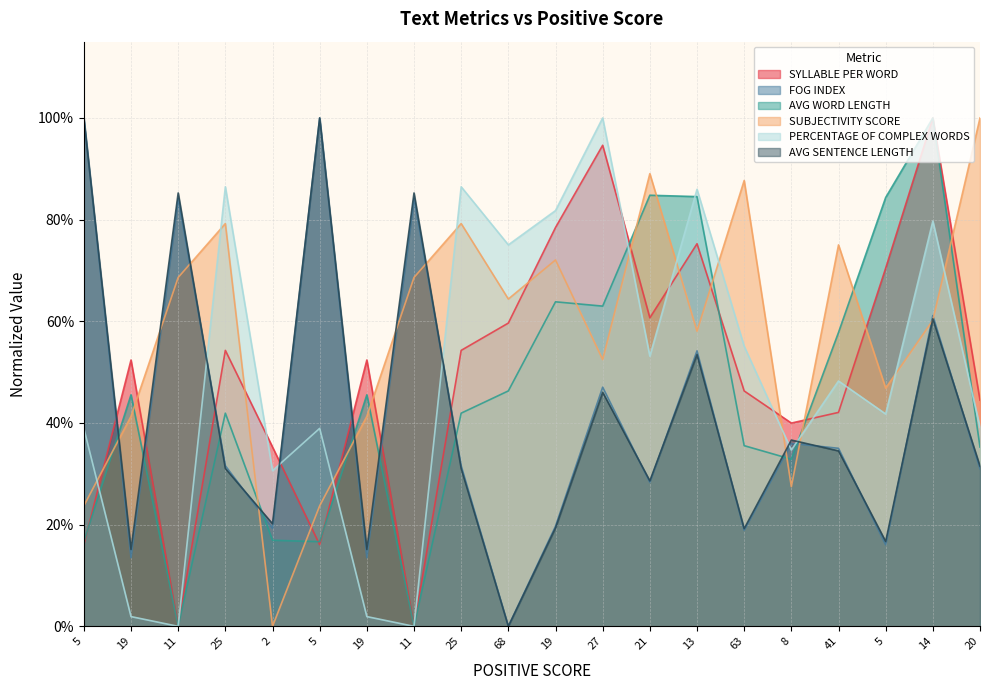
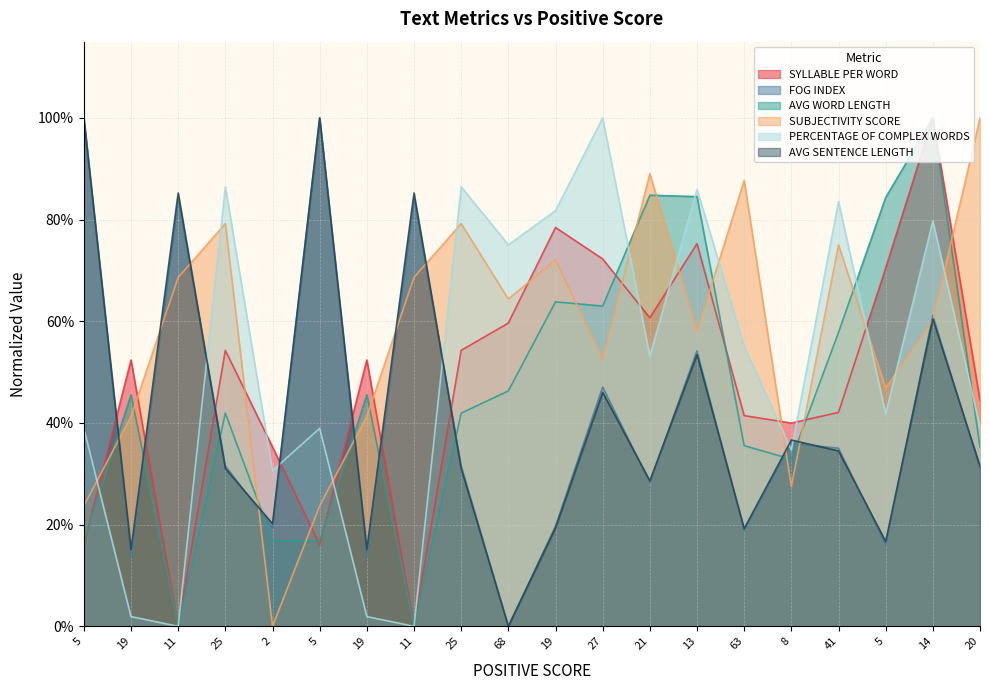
  {
    "SYLLABLE PER WORD": {
      "2": "35%",
      "68": "60%",
-     "27": "95%",
+     "27": "72%",
      "21": "61%",
      "13": "75%",
-     "63": "46%",
+     "63": "41%",
      "8": "40%",
      "41": "42%",
      "20": "44%"
    },
    "SUBJECTIVITY SCORE": {
      "2": "0%",
      "68": "64%",
      "27": "52%",
      "21": "89%",
      "13": "58%",
      "63": "88%",
      "8": "27%",
      "41": "75%",
      "20": "100%"
    },
    "PERCENTAGE OF COMPLEX WORDS": {
      "2": "31%",
      "68": "75%",
      "27": "100%",
      "21": "53%",
      "13": "86%",
      "63": "55%",
      "8": "35%",
-     "41": "48%",
+     "41": "84%",
      "14": "80%",
      "20": "39%"
    }
  }
